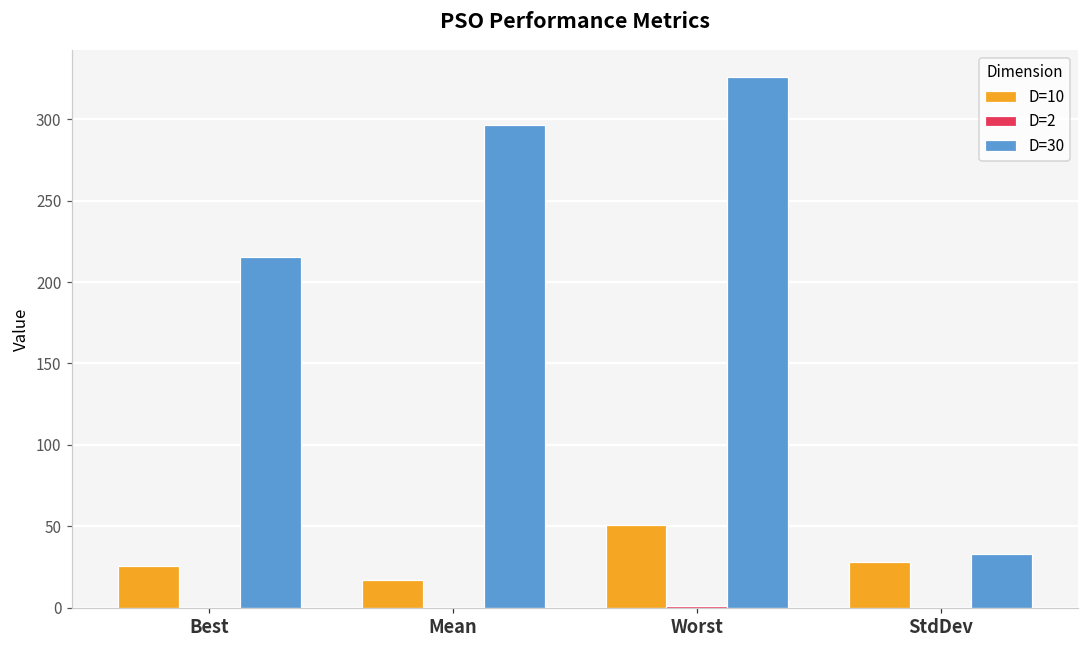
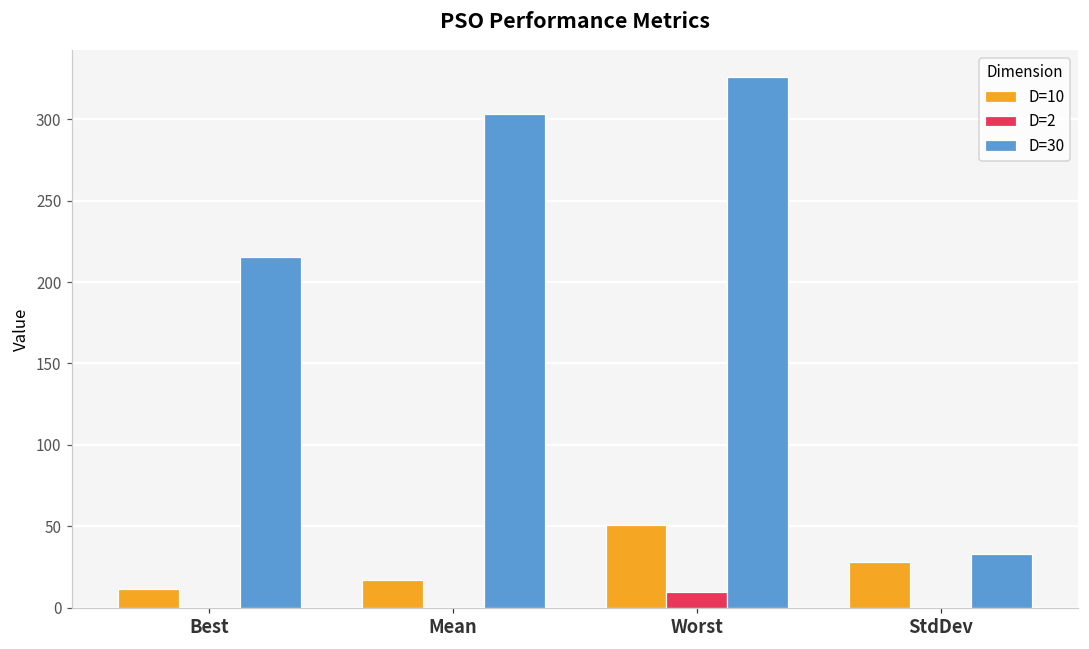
  {
    "D=10": {
-     "Best": 25,
+     "Best": 11,
      "Mean": 17,
      "Worst": 51,
      "StdDev": 28
    },
    "D=2": {
-     "Worst": 1
+     "Worst": 10
    },
    "D=30": {
      "Best": 215,
-     "Mean": 296,
+     "Mean": 303,
      "Worst": 326,
      "StdDev": 33
    }
  }
